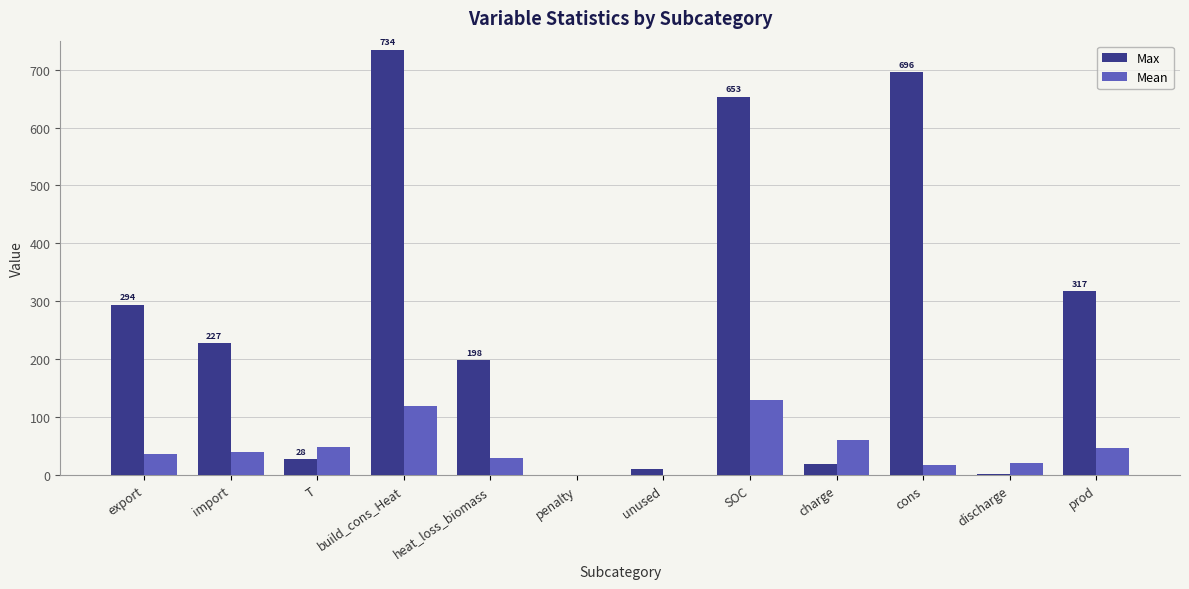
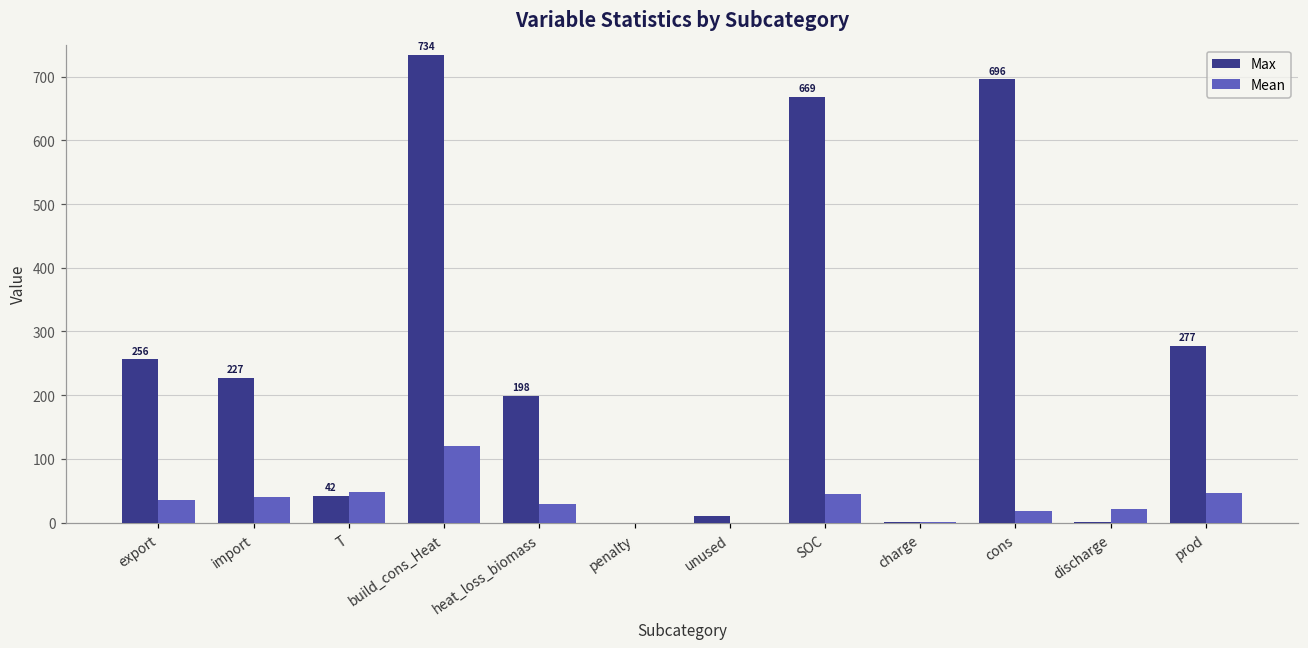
  {
    "Max": {
-     "export": 294,
+     "export": 256,
      "import": 227,
-     "T": 28,
+     "T": 42,
      "build_cons_Heat": 734,
      "heat_loss_biomass": 198,
-     "SOC": 653,
-     "charge": 20,
+     "SOC": 669,
+     "charge": 0,
      "cons": 696,
-     "prod": 317
+     "prod": 277
    },
    "Mean": {
      "export": 40,
      "import": 40,
      "T": 50,
      "build_cons_Heat": 120,
      "heat_loss_biomass": 30,
-     "SOC": 130,
-     "charge": 60,
+     "SOC": 40,
+     "charge": 0,
      "cons": 20,
      "discharge": 20,
      "prod": 50
    }
  }
